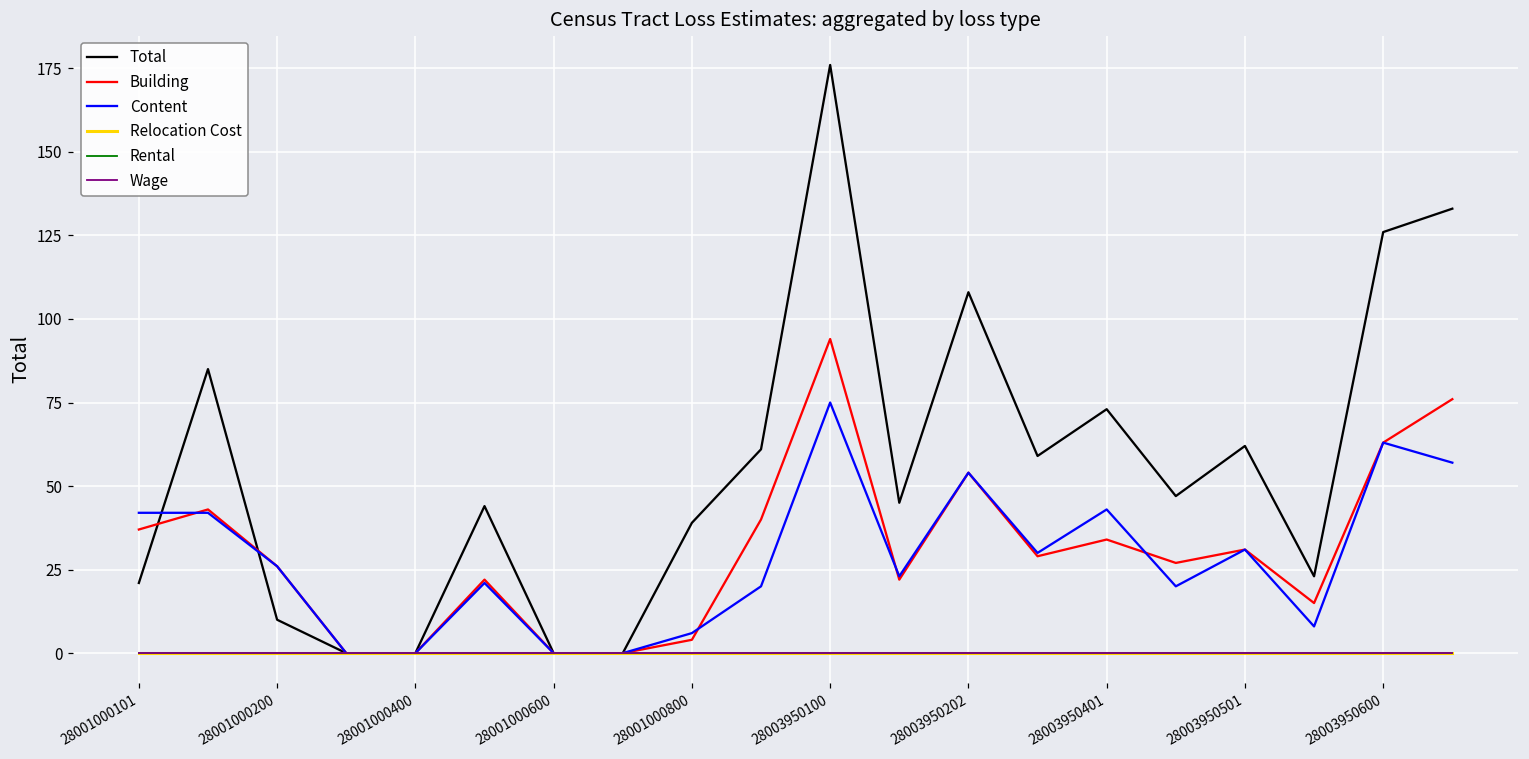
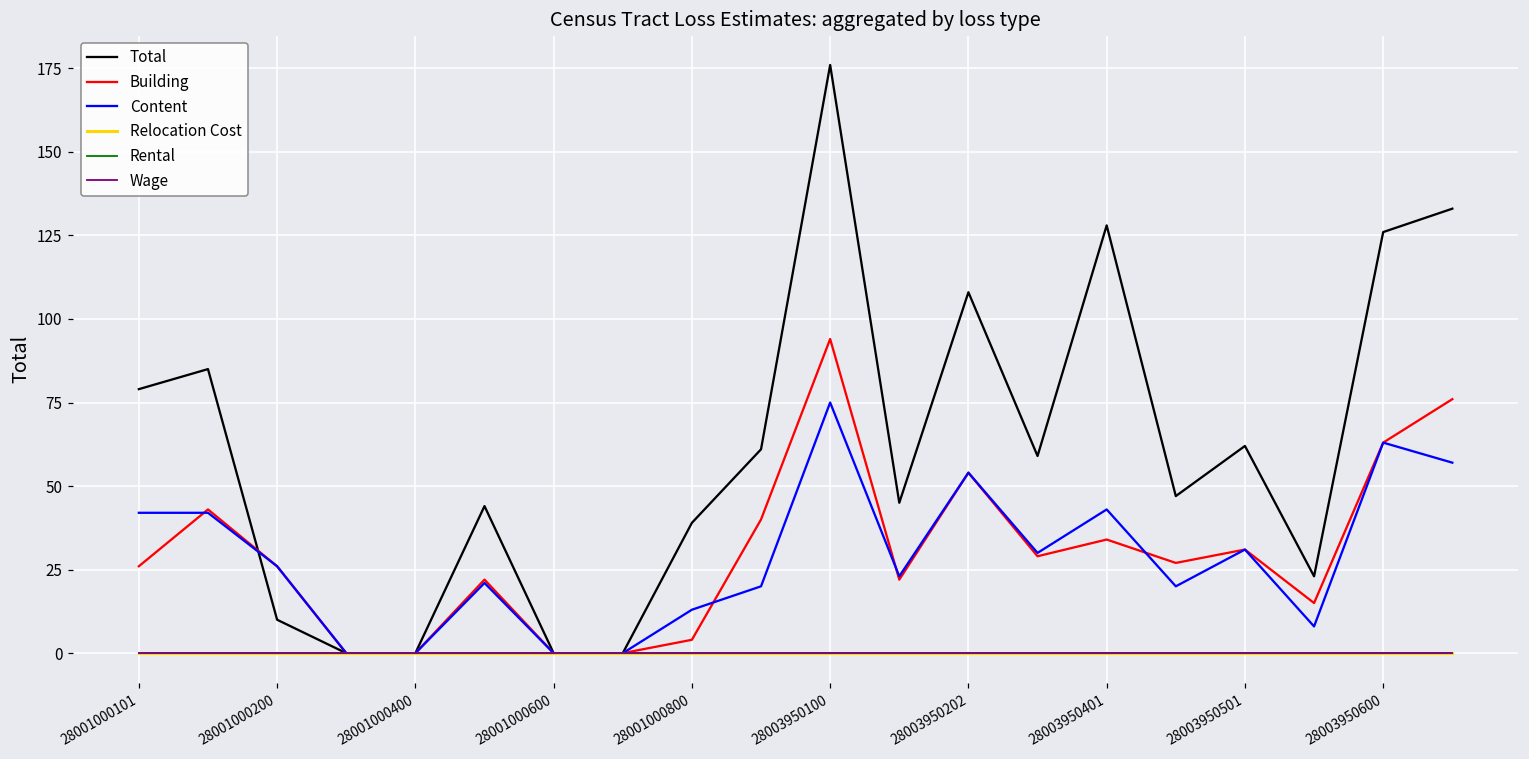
  {
    "Total": {
-     "28001000101": 21,
+     "28001000101": 79,
      "28001000200": 10,
      "28001000800": 39,
      "28003950100": 176,
      "28003950202": 108,
-     "28003950401": 73,
+     "28003950401": 128,
      "28003950501": 62,
      "28003950600": 126
    },
    "Building": {
-     "28001000101": 37,
+     "28001000101": 26,
      "28001000800": 4,
      "28003950100": 94,
      "28003950401": 34
    },
    "Content": {
      "28001000101": 42,
-     "28001000800": 6,
+     "28001000800": 13,
      "28003950100": 75,
      "28003950401": 43
    },
    "Wage": {
      "28001000101": 0,
      "28001000200": 0,
      "28001000800": 0,
      "28003950100": 0,
      "28003950202": 0,
      "28003950401": 0,
      "28003950501": 0,
      "28003950600": 0
    }
  }
